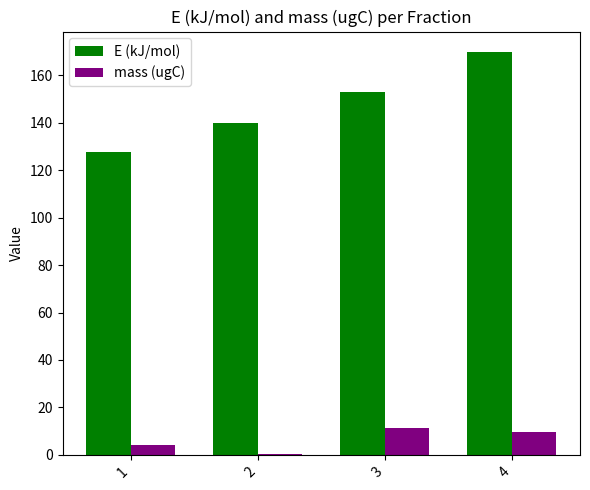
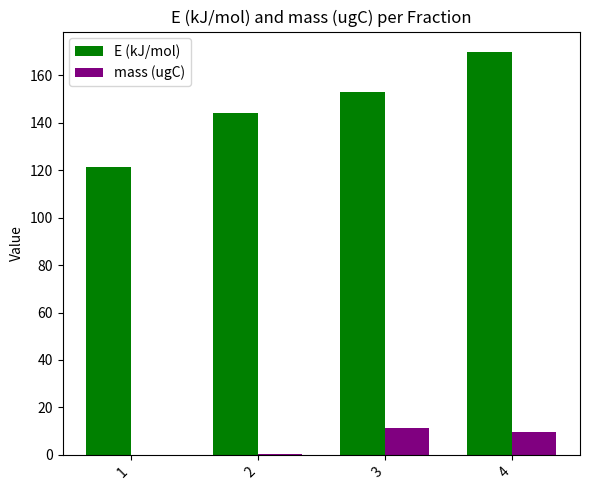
  {
    "E (kJ/mol)": {
-     "1": 128,
-     "2": 140,
+     "1": 121,
+     "2": 144,
      "3": 153,
      "4": 170
    },
    "mass (ugC)": {
-     "1": 4,
+     "1": 0,
      "3": 11,
      "4": 10
    }
  }
